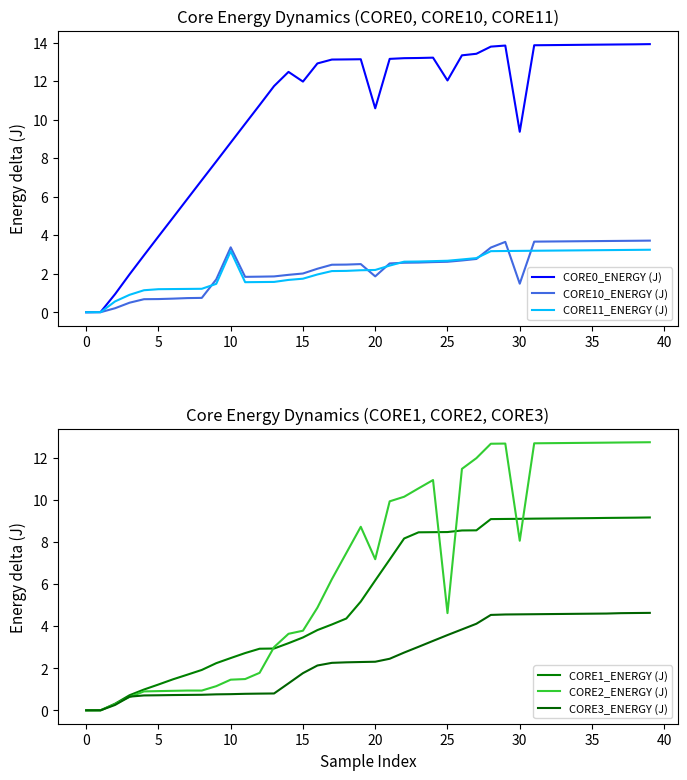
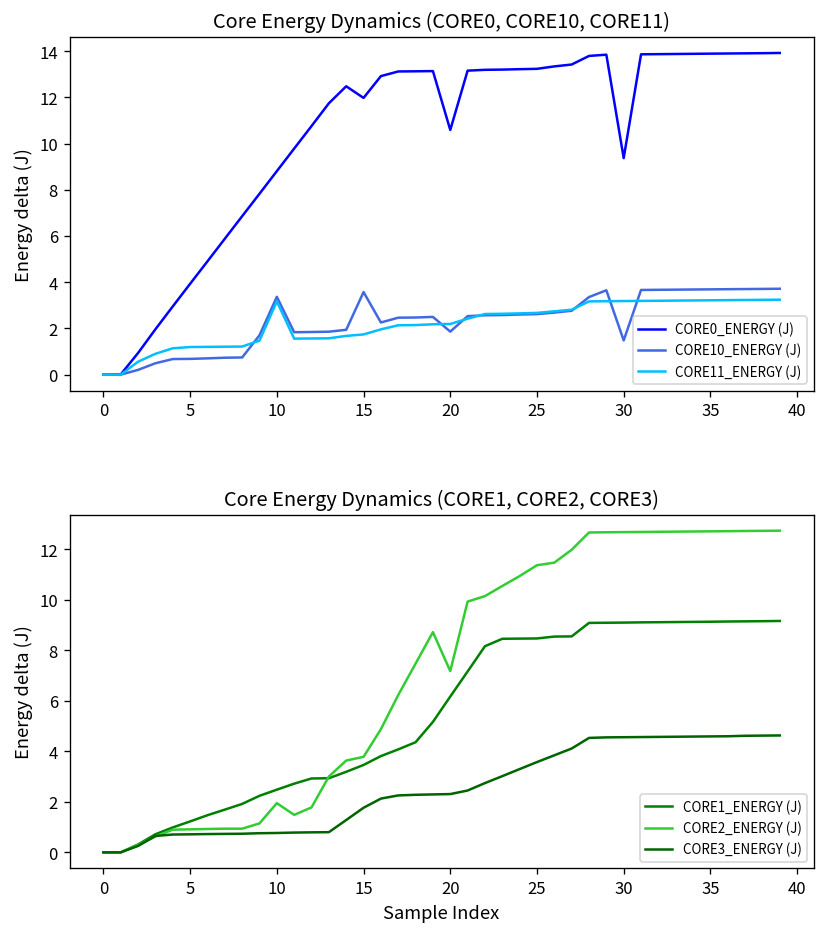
  {
    "Core Energy Dynamics (CORE0, CORE10, CORE11)": {
      "CORE0_ENERGY (J)": {
        "5": 3.9,
        "10": 8.8,
        "15": 12.0,
        "20": 10.6,
-       "25": 12.0,
+       "25": 13.2,
        "30": 9.4,
        "35": 13.9
      },
      "CORE10_ENERGY (J)": {
        "5": 0.7,
        "10": 3.4,
-       "15": 2.0,
+       "15": 3.6,
        "20": 1.9,
        "30": 1.5,
        "35": 3.7
      },
      "CORE11_ENERGY (J)": {
        "5": 1.2,
        "10": 3.2,
        "15": 1.7,
        "20": 2.2,
        "30": 3.2,
        "35": 3.2
      }
    },
    "Core Energy Dynamics (CORE1, CORE2, CORE3)": {
      "CORE2_ENERGY (J)": {
        "5": 0.9,
-       "10": 1.5,
+       "10": 1.9,
        "15": 3.8,
        "20": 7.2,
-       "25": 4.6,
-       "30": 8.1,
+       "25": 11.4,
+       "30": 12.7,
        "35": 12.7
      }
    }
  }
